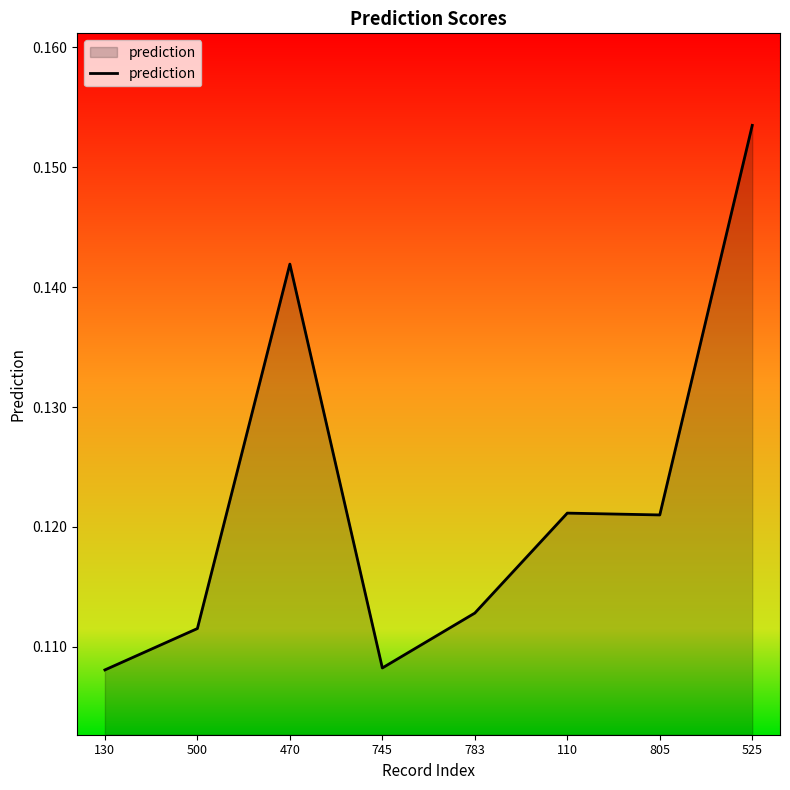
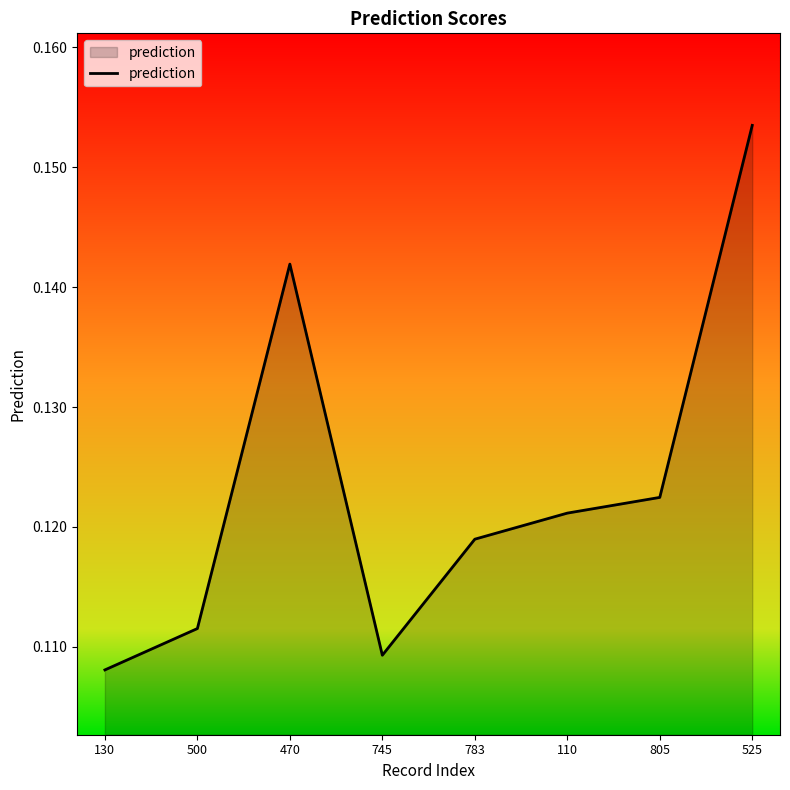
  {
    "130": 0.1081,
    "500": 0.1115,
    "470": 0.1419,
-   "745": 0.1082,
-   "783": 0.1128,
+   "745": 0.1093,
+   "783": 0.1190,
    "110": 0.1212,
-   "805": 0.1210,
+   "805": 0.1225,
    "525": 0.1535
  }
